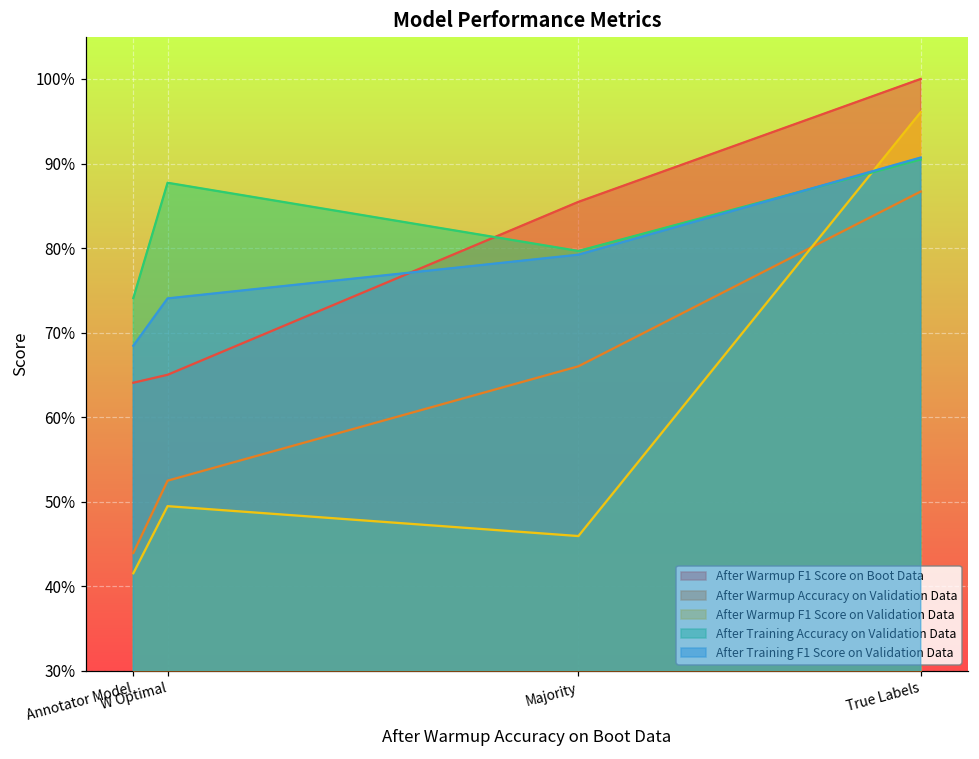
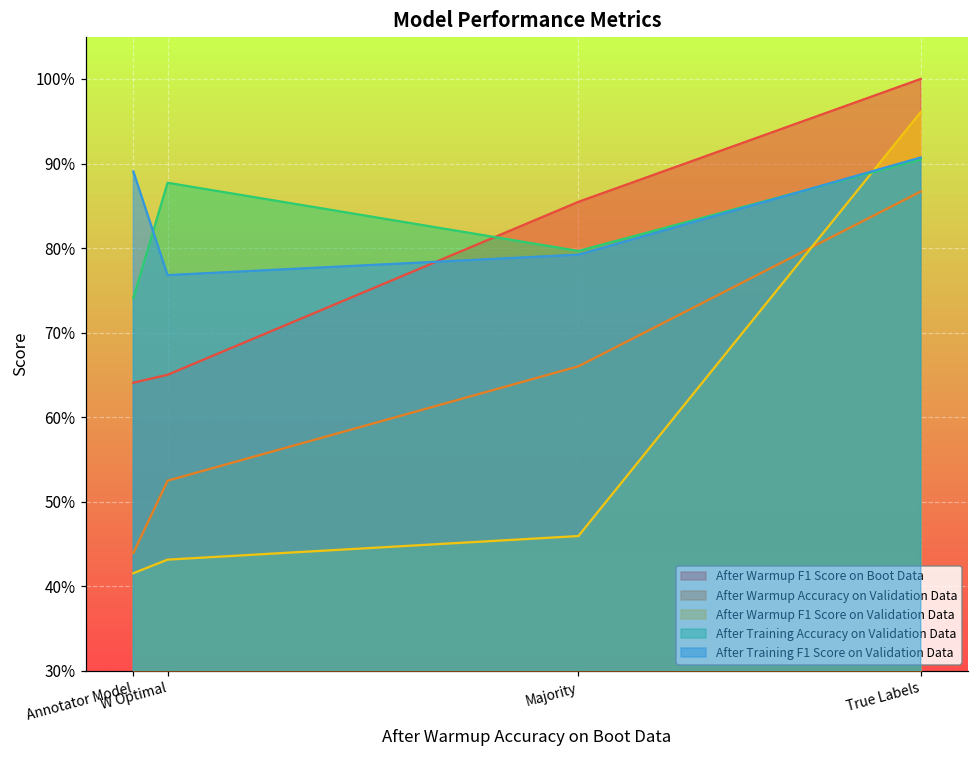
  {
    "After Warmup F1 Score on Validation Data": {
      "Annotator Model": "42%",
-     "W Optimal": "49%",
+     "W Optimal": "43%",
      "Majority": "46%",
      "True Labels": "96%"
    },
    "After Training Accuracy on Validation Data": {
      "Annotator Model": "74%",
      "W Optimal": "88%",
      "Majority": "80%"
    },
    "After Training F1 Score on Validation Data": {
-     "Annotator Model": "68%",
-     "W Optimal": "74%",
+     "Annotator Model": "89%",
+     "W Optimal": "77%",
      "Majority": "79%"
    }
  }
